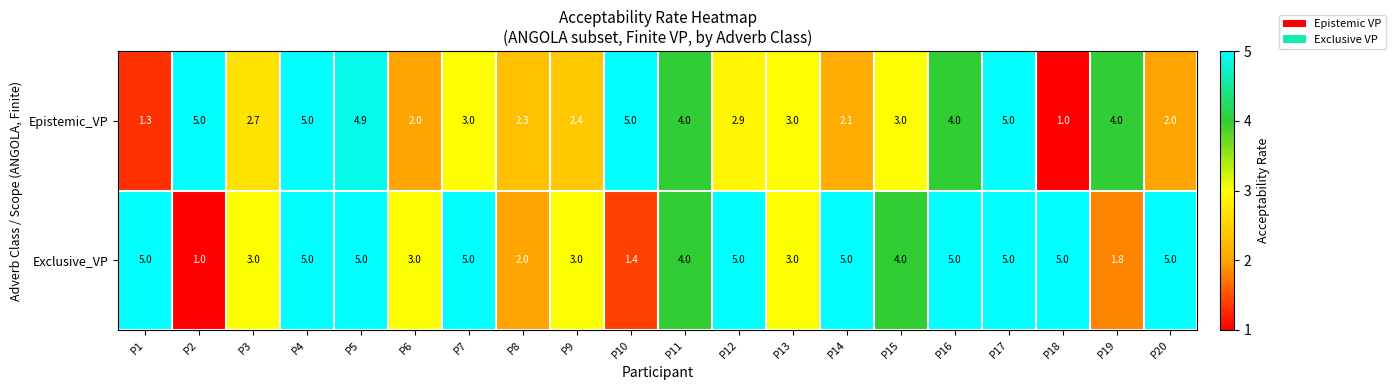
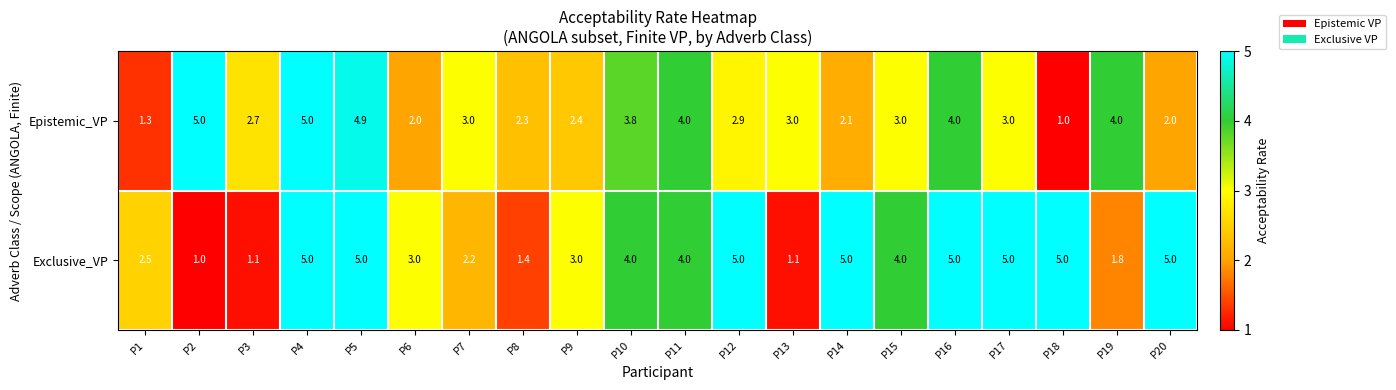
  {
    "Epistemic_VP": {
      "P1": 1.3,
      "P2": 5.0,
      "P3": 2.7,
      "P4": 5.0,
      "P5": 4.9,
      "P6": 2.0,
      "P7": 3.0,
      "P8": 2.3,
      "P9": 2.4,
-     "P10": 5.0,
+     "P10": 3.8,
      "P11": 4.0,
      "P12": 2.9,
      "P13": 3.0,
      "P14": 2.1,
      "P15": 3.0,
      "P16": 4.0,
-     "P17": 5.0,
+     "P17": 3.0,
      "P18": 1.0,
      "P19": 4.0,
      "P20": 2.0
    },
    "Exclusive_VP": {
-     "P1": 5.0,
+     "P1": 2.5,
      "P2": 1.0,
-     "P3": 3.0,
+     "P3": 1.1,
      "P4": 5.0,
      "P5": 5.0,
      "P6": 3.0,
-     "P7": 5.0,
-     "P8": 2.0,
+     "P7": 2.2,
+     "P8": 1.4,
      "P9": 3.0,
-     "P10": 1.4,
+     "P10": 4.0,
      "P11": 4.0,
      "P12": 5.0,
-     "P13": 3.0,
+     "P13": 1.1,
      "P14": 5.0,
      "P15": 4.0,
      "P16": 5.0,
      "P17": 5.0,
      "P18": 5.0,
      "P19": 1.8,
      "P20": 5.0
    }
  }
